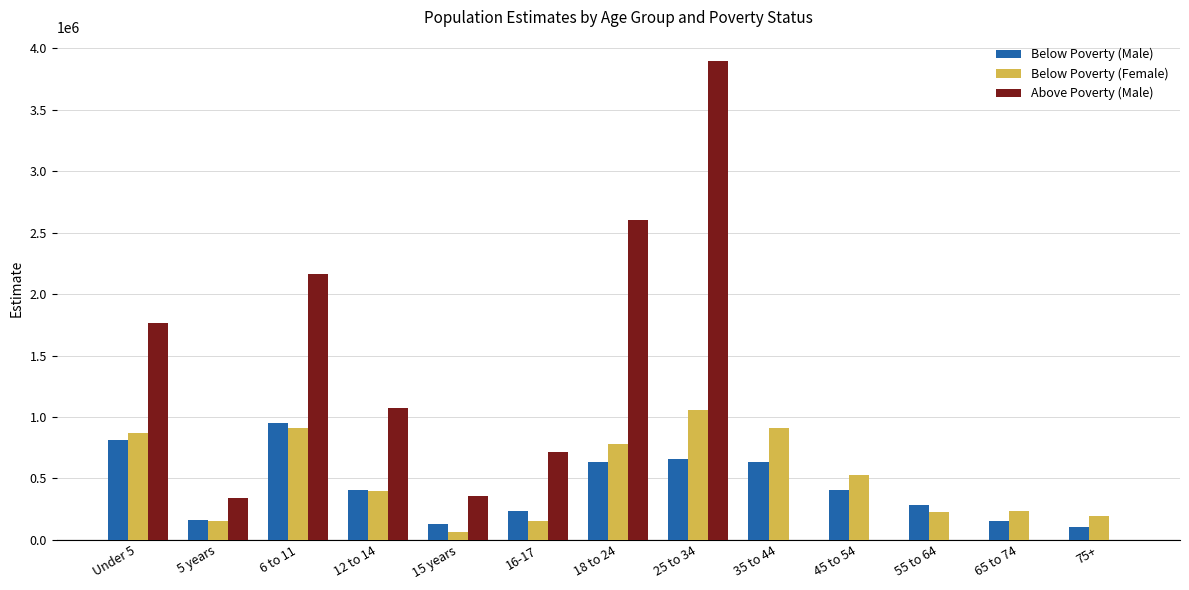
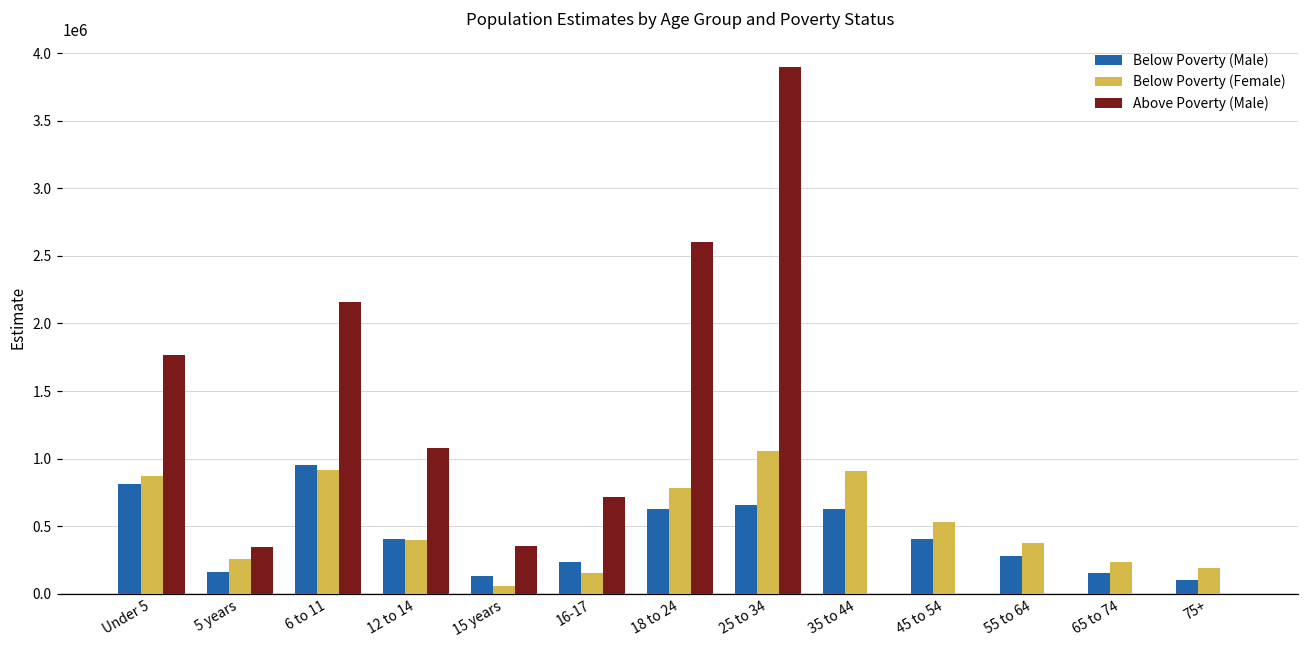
  {
    "Below Poverty (Male)": {
      "Under 5": 810000,
      "5 years": 160000,
      "6 to 11": 960000,
      "12 to 14": 410000,
      "15 years": 130000,
      "16-17": 240000,
      "18 to 24": 630000,
      "25 to 34": 660000,
      "35 to 44": 630000,
      "45 to 54": 410000,
      "55 to 64": 280000,
      "65 to 74": 160000,
      "75+": 100000
    },
    "Below Poverty (Female)": {
      "Under 5": 870000,
-     "5 years": 160000,
+     "5 years": 260000,
      "6 to 11": 910000,
      "12 to 14": 400000,
      "15 years": 60000,
      "16-17": 150000,
      "18 to 24": 780000,
      "25 to 34": 1060000,
      "35 to 44": 910000,
      "45 to 54": 530000,
-     "55 to 64": 230000,
+     "55 to 64": 370000,
      "65 to 74": 240000,
      "75+": 190000
    },
    "Above Poverty (Male)": {
      "Under 5": 1760000,
      "5 years": 340000,
      "6 to 11": 2160000,
      "12 to 14": 1080000,
      "15 years": 360000,
      "16-17": 710000,
      "18 to 24": 2600000,
      "25 to 34": 3900000,
      "35 to 44": 0,
      "45 to 54": 0,
      "55 to 64": 0,
      "65 to 74": 0,
      "75+": 0
    }
  }
